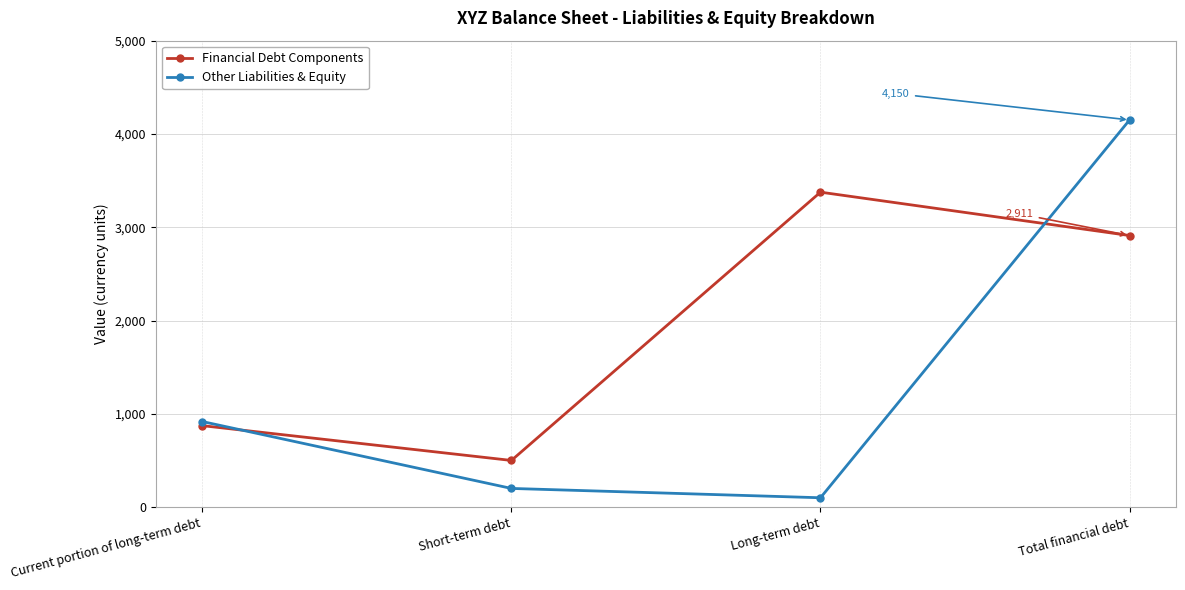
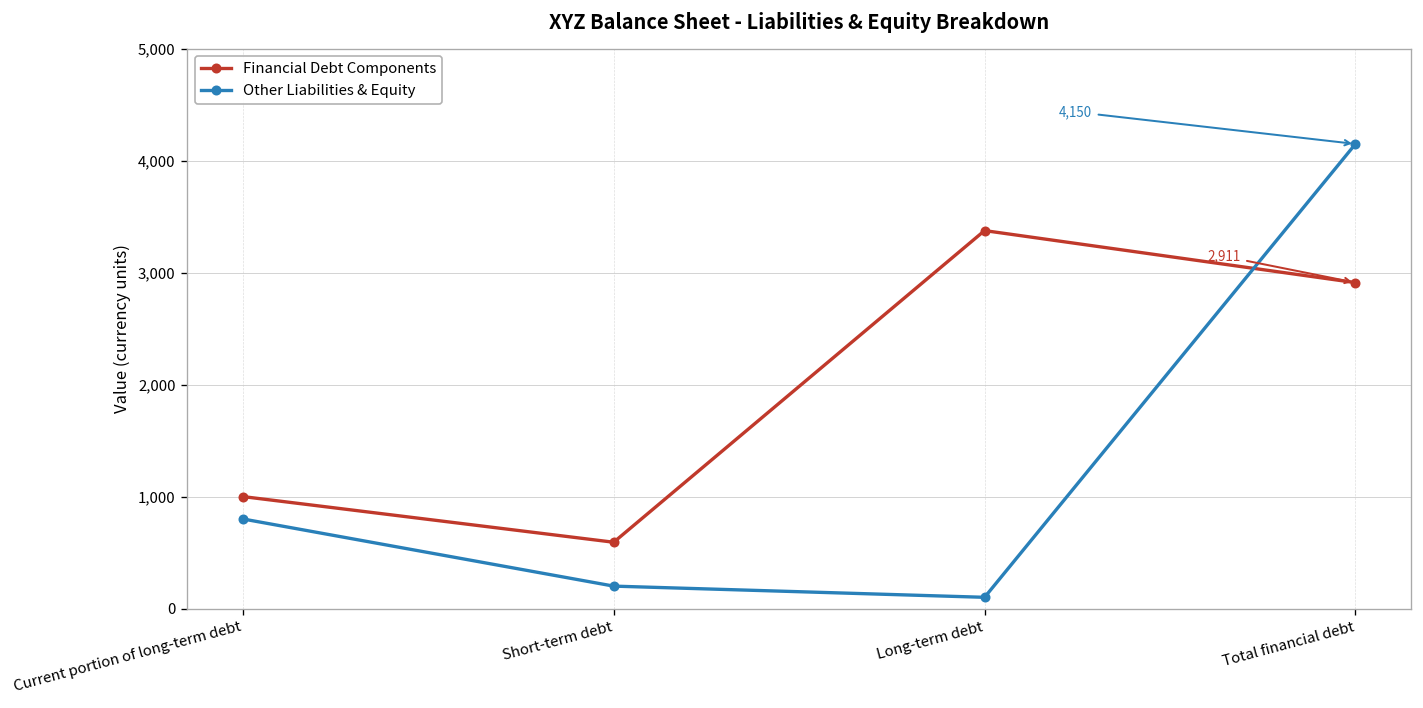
  {
    "Financial Debt Components": {
-     "Current portion of long-term debt": "900",
-     "Short-term debt": "500",
+     "Current portion of long-term debt": "1,000",
+     "Short-term debt": "600",
      "Long-term debt": "3,400"
    },
    "Other Liabilities & Equity": {
-     "Current portion of long-term debt": "900",
+     "Current portion of long-term debt": "800",
      "Short-term debt": "200",
      "Long-term debt": "100"
    }
  }
